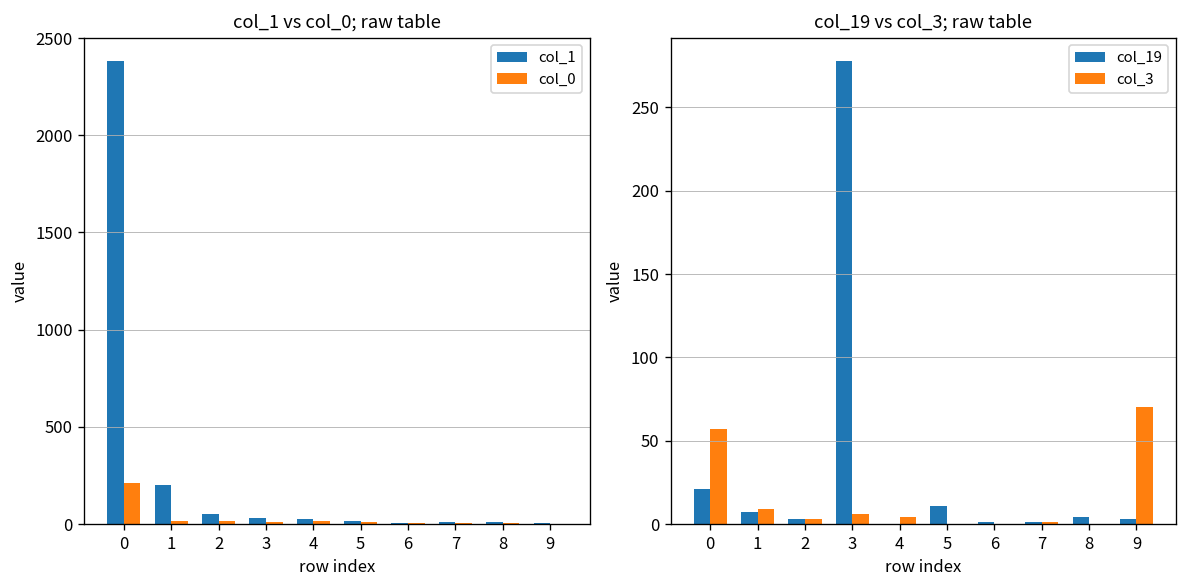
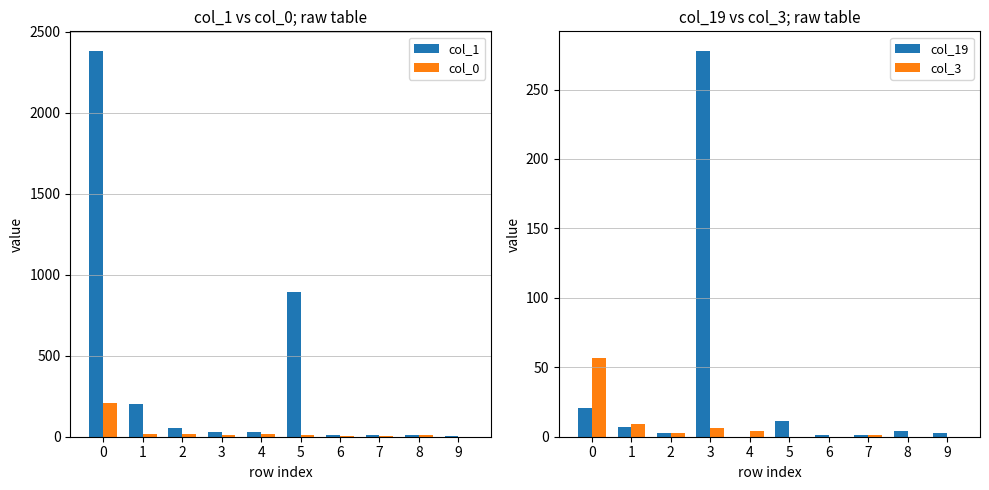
  {
    "col_1 vs col_0; raw table": {
      "col_1": {
        "0": 2380,
        "1": 200,
        "2": 50,
        "3": 30,
        "4": 30,
-       "5": 20
+       "5": 890
      },
      "col_0": {
        "0": 210,
        "4": 20,
        "9": 0
      }
    },
    "col_19 vs col_3; raw table": {
      "col_19": {
        "0": 21,
        "1": 7,
        "2": 3,
        "3": 278,
        "4": 0,
        "5": 11,
        "8": 4,
        "9": 3
      },
      "col_3": {
        "0": 57,
        "1": 9,
        "2": 3,
        "3": 6,
        "4": 4,
        "5": 0,
        "6": 0,
        "8": 0,
-       "9": 70
+       "9": 0
      }
    }
  }
